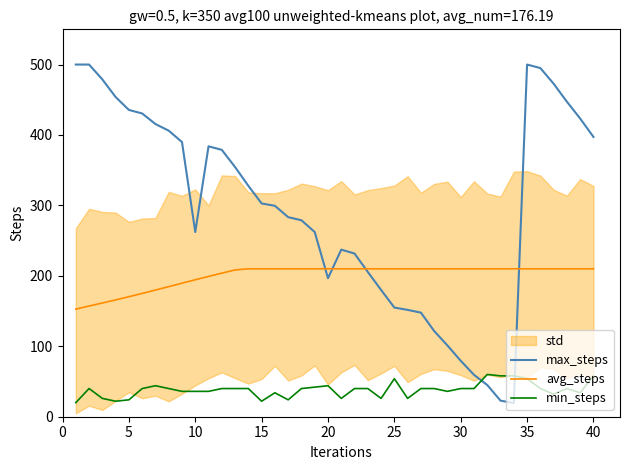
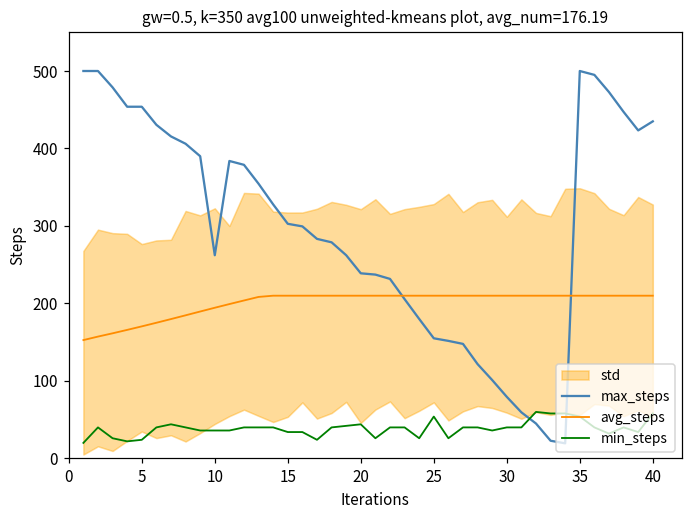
  {
    "max_steps": {
-     "5": 440,
+     "5": 450,
      "10": 260,
      "15": 300,
-     "20": 200,
+     "20": 240,
      "25": 160,
      "30": 80,
      "35": 500,
-     "40": 400
+     "40": 440
    },
    "min_steps": {
      "5": 20,
      "10": 40,
-     "15": 20,
+     "15": 30,
      "20": 40,
      "25": 50,
      "30": 40
    }
  }
